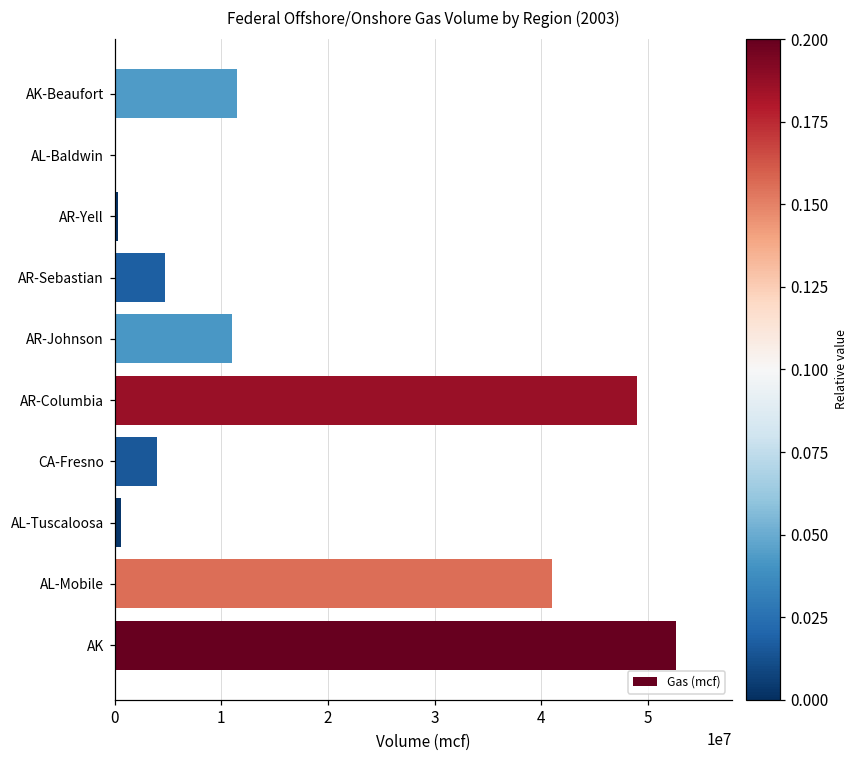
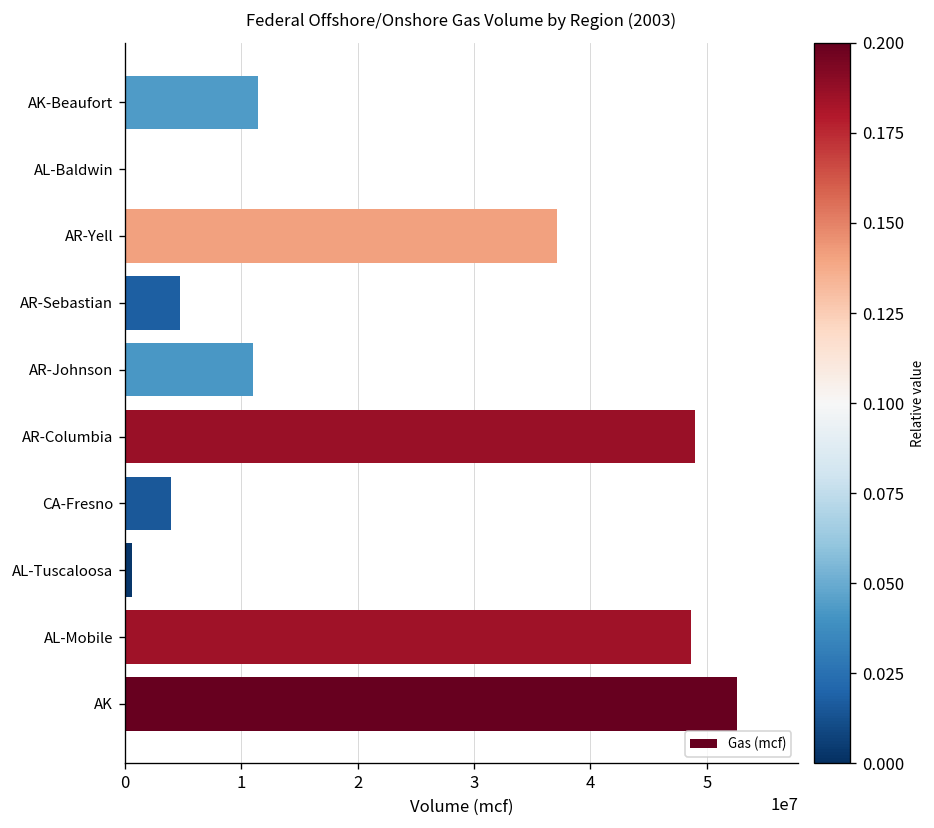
  {
    "AK-Beaufort": 11000000,
-   "AR-Yell": 0,
+   "AR-Yell": 37000000,
    "AR-Sebastian": 5000000,
    "AR-Johnson": 11000000,
    "AR-Columbia": 49000000,
    "CA-Fresno": 4000000,
    "AL-Tuscaloosa": 1000000,
-   "AL-Mobile": 41000000,
+   "AL-Mobile": 49000000,
    "AK": 53000000
  }
